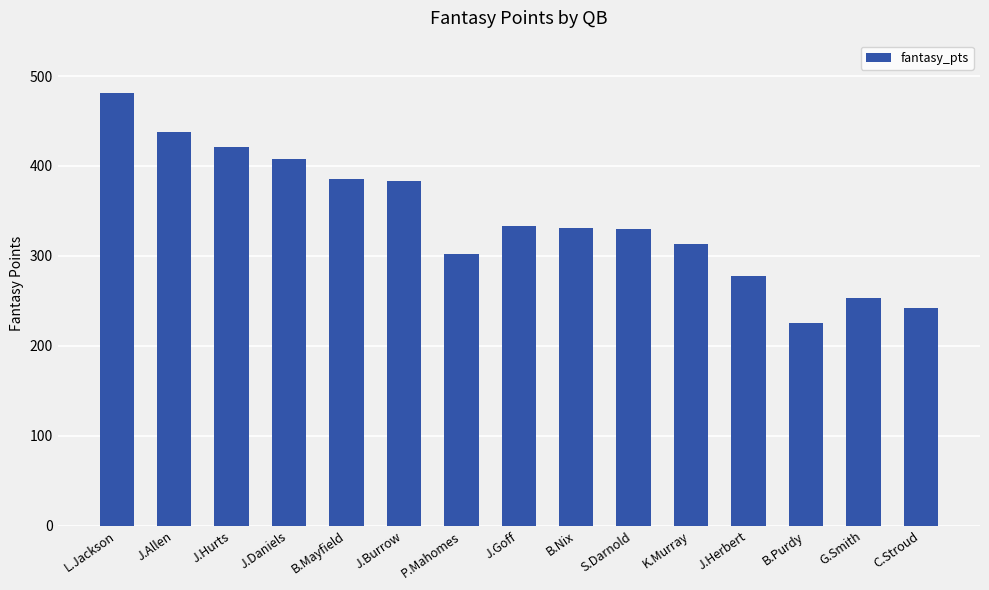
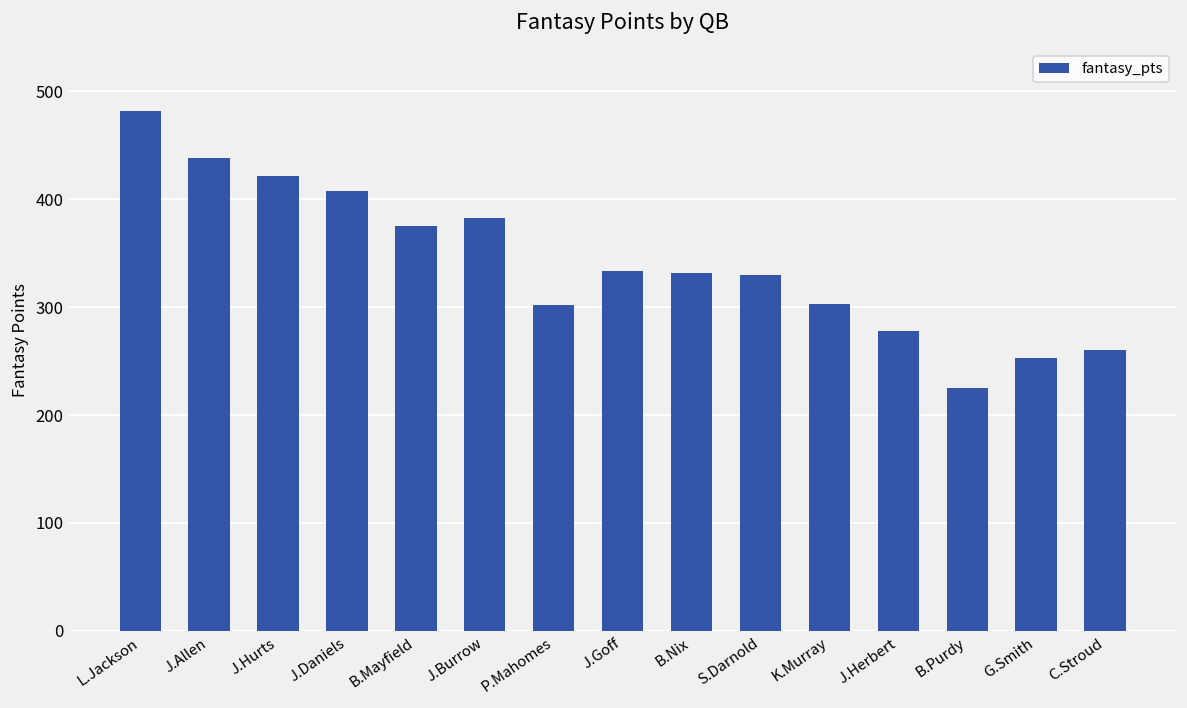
  {
    "L.Jackson": 480,
    "J.Allen": 440,
    "J.Hurts": 420,
    "J.Daniels": 410,
-   "B.Mayfield": 390,
+   "B.Mayfield": 380,
    "J.Burrow": 380,
    "P.Mahomes": 300,
    "J.Goff": 330,
    "B.Nix": 330,
    "S.Darnold": 330,
-   "K.Murray": 310,
+   "K.Murray": 300,
    "J.Herbert": 280,
    "B.Purdy": 230,
    "G.Smith": 250,
-   "C.Stroud": 240
+   "C.Stroud": 260
  }
